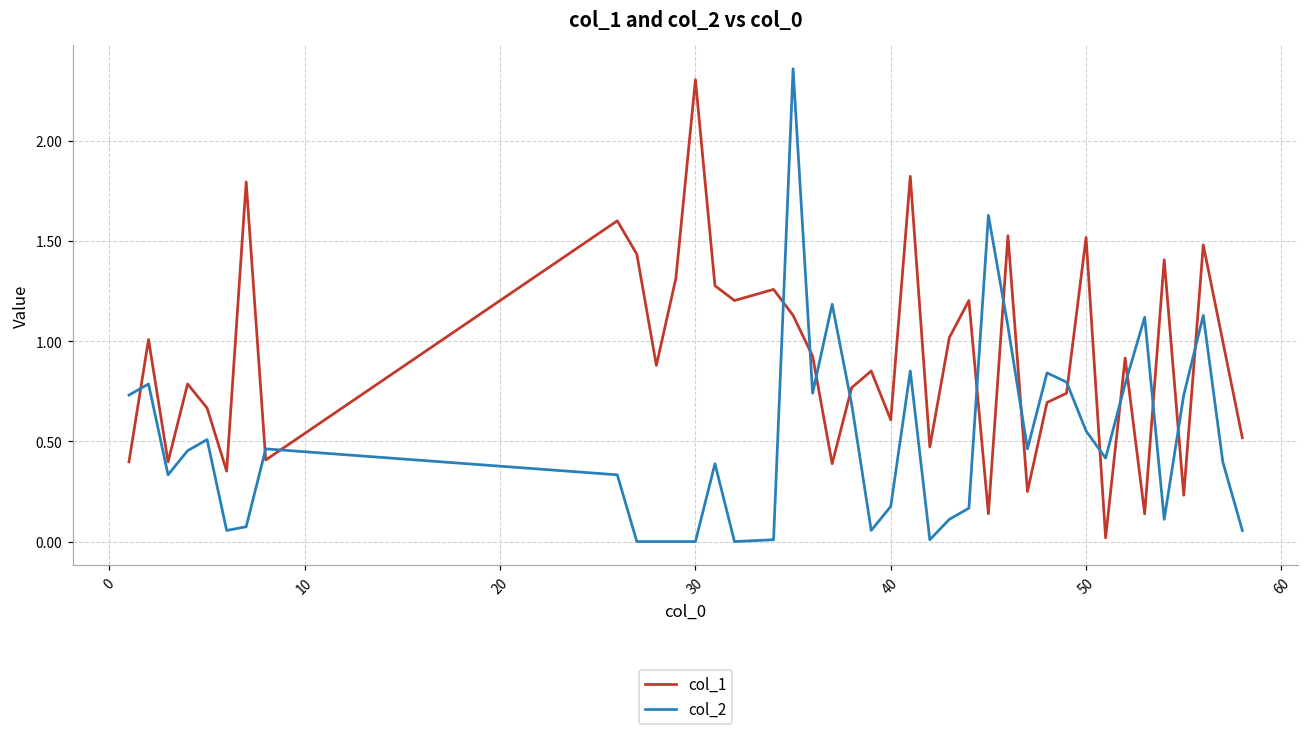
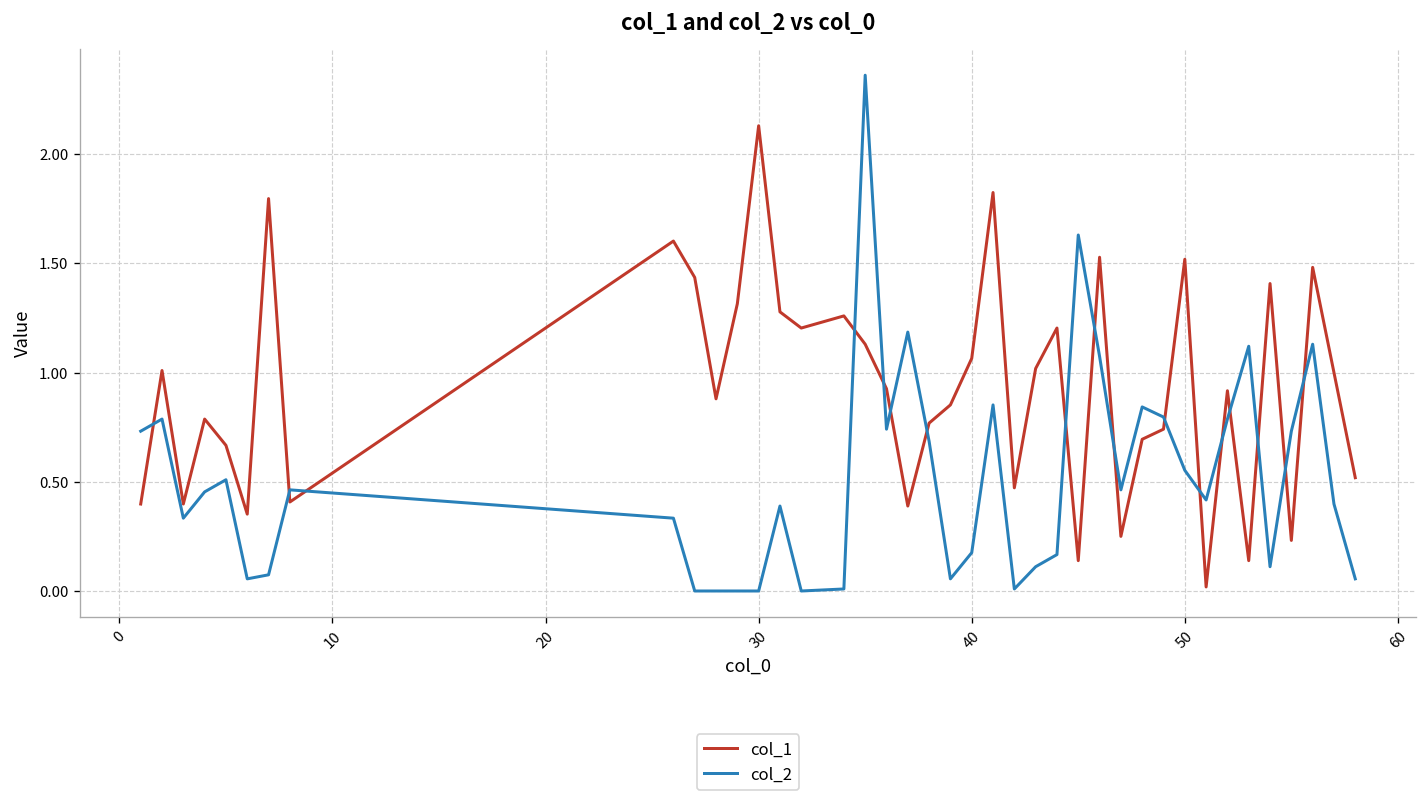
  {
    "col_1": {
-     "30": 2.31,
-     "40": 0.61,
+     "30": 2.13,
+     "40": 1.06,
      "50": 1.52
    },
    "col_2": {
      "30": 0.00,
      "40": 0.18,
      "50": 0.55
    }
  }
